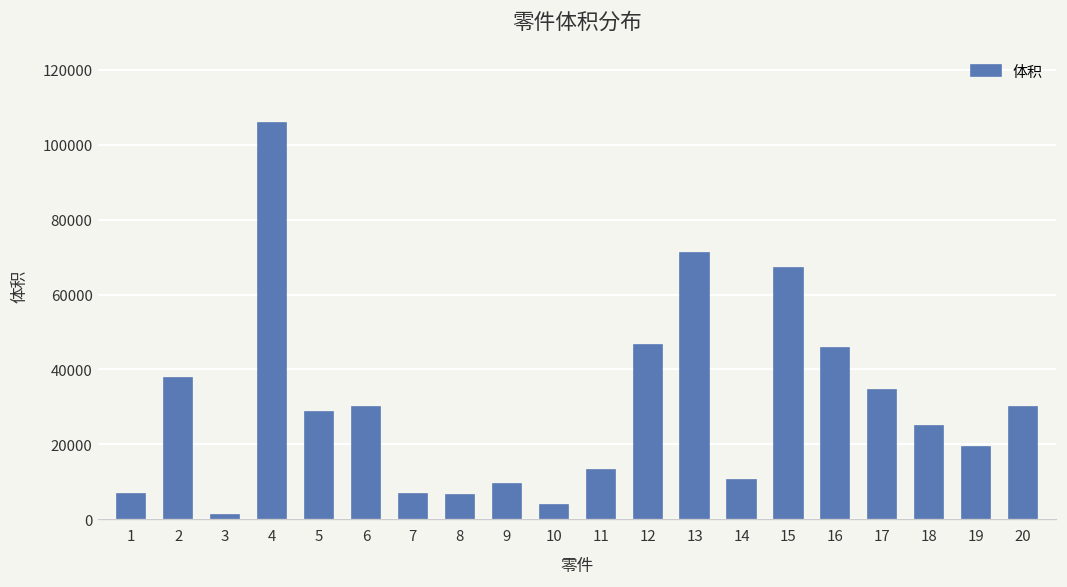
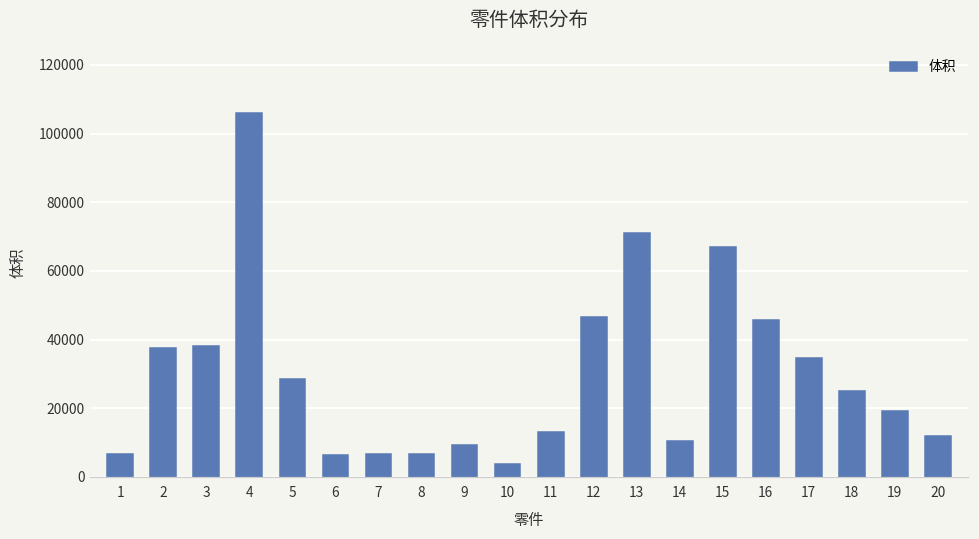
  {
    "1": 7000,
    "2": 38000,
-   "3": 1000,
+   "3": 38000,
    "4": 106000,
    "5": 29000,
-   "6": 30000,
+   "6": 6000,
    "7": 7000,
    "8": 7000,
    "9": 9000,
    "10": 4000,
    "11": 13000,
    "12": 47000,
    "13": 71000,
    "14": 10000,
    "15": 67000,
    "16": 46000,
    "17": 35000,
    "18": 25000,
    "19": 19000,
-   "20": 30000
+   "20": 12000
  }
